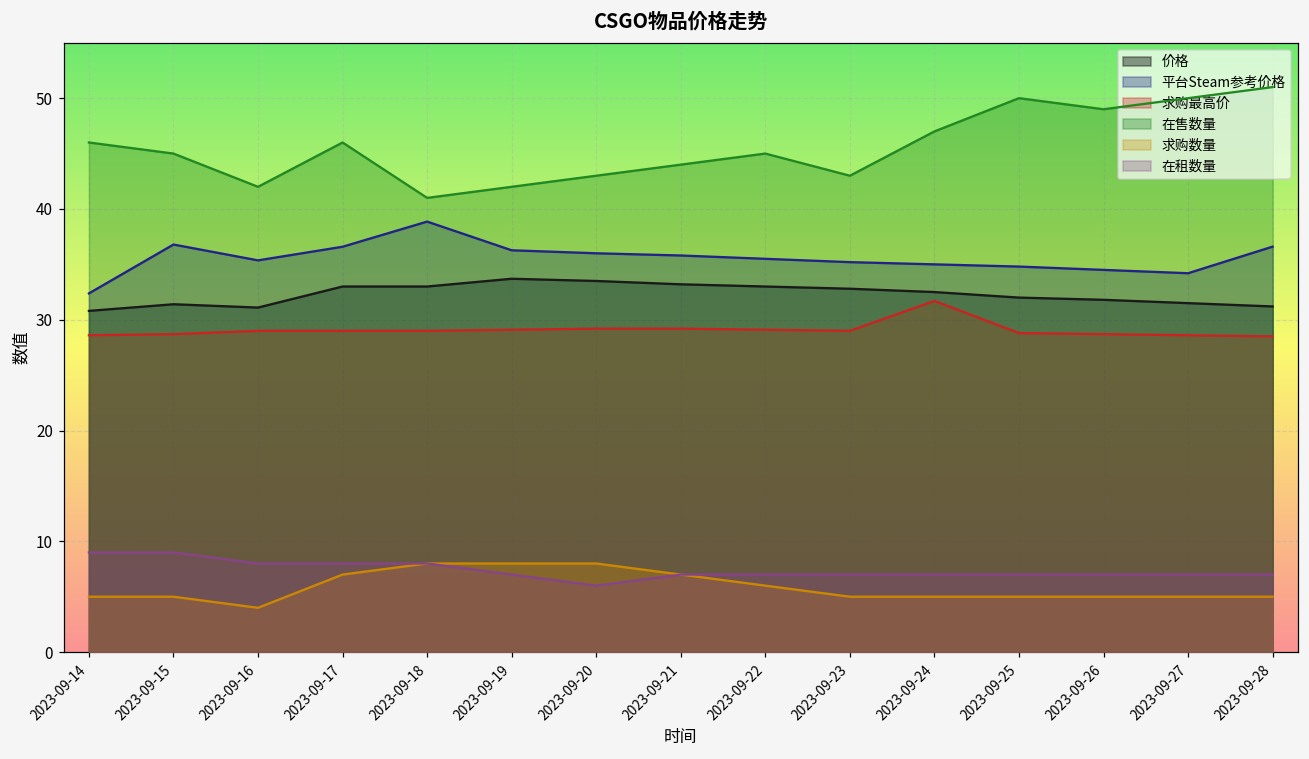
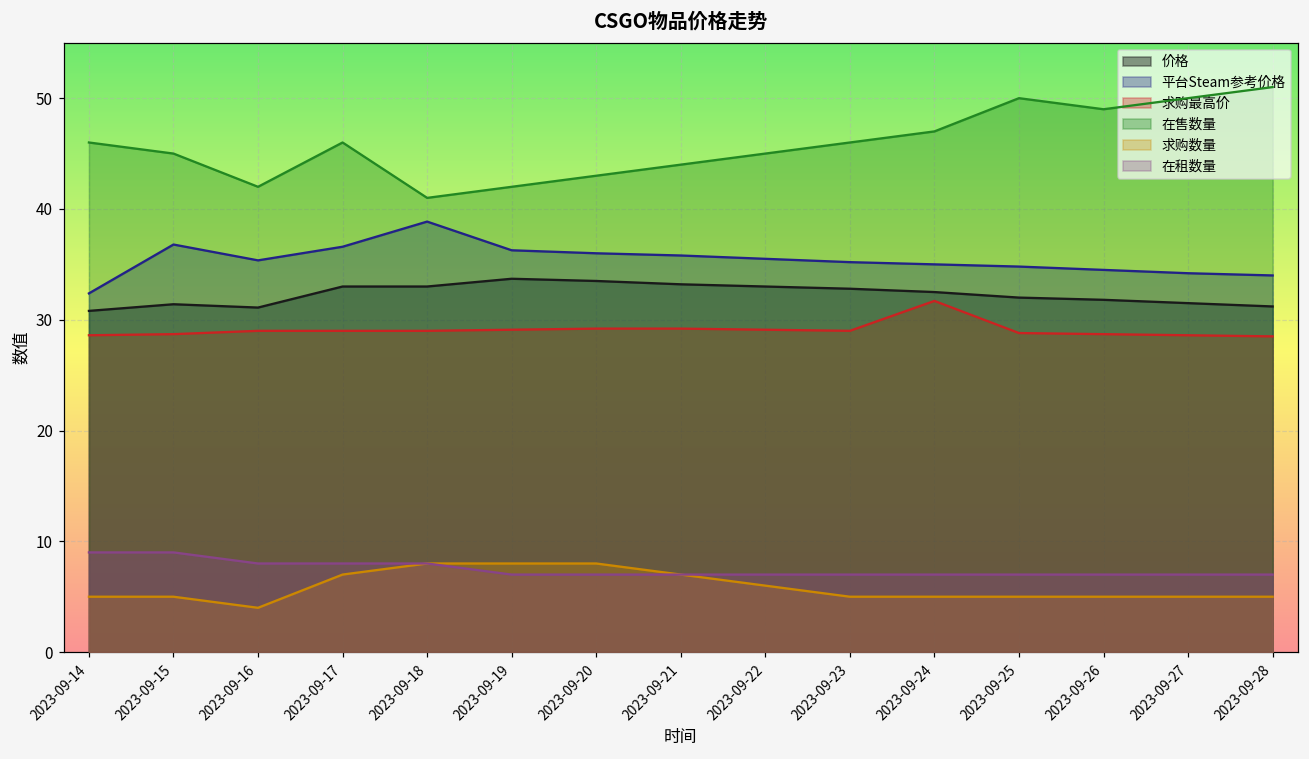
  {
    "价格": {
      "2023-09-14": 30.8,
      "2023-09-15": 31.4,
      "2023-09-16": 31.1,
      "2023-09-17": 33.0,
      "2023-09-18": 33.0,
      "2023-09-19": 33.7,
      "2023-09-20": 33.5,
      "2023-09-21": 33.2,
      "2023-09-22": 33.0,
      "2023-09-23": 32.8,
      "2023-09-24": 32.5,
      "2023-09-25": 32.0,
      "2023-09-26": 31.8,
      "2023-09-27": 31.5,
      "2023-09-28": 31.2
    },
    "平台Steam参考价格": {
      "2023-09-14": 32.4,
      "2023-09-15": 36.8,
      "2023-09-16": 35.4,
      "2023-09-17": 36.6,
      "2023-09-18": 38.9,
      "2023-09-19": 36.3,
      "2023-09-20": 36.0,
      "2023-09-21": 35.8,
      "2023-09-22": 35.5,
      "2023-09-23": 35.2,
      "2023-09-24": 35.0,
      "2023-09-25": 34.8,
      "2023-09-26": 34.5,
      "2023-09-27": 34.2,
-     "2023-09-28": 36.6
+     "2023-09-28": 34.0
    },
    "求购最高价": {
      "2023-09-14": 28.6,
      "2023-09-15": 28.7,
      "2023-09-16": 29.0,
      "2023-09-17": 29.0,
      "2023-09-18": 29.0,
      "2023-09-19": 29.1,
      "2023-09-20": 29.2,
      "2023-09-21": 29.2,
      "2023-09-22": 29.1,
      "2023-09-23": 29.0,
      "2023-09-24": 31.7,
      "2023-09-25": 28.8,
      "2023-09-26": 28.7,
      "2023-09-27": 28.6,
      "2023-09-28": 28.5
    },
    "在售数量": {
      "2023-09-14": 46,
      "2023-09-15": 45,
      "2023-09-16": 42,
      "2023-09-17": 46,
      "2023-09-18": 41,
      "2023-09-19": 42,
      "2023-09-20": 43,
      "2023-09-21": 44,
      "2023-09-22": 45,
-     "2023-09-23": 43,
+     "2023-09-23": 46,
      "2023-09-24": 47,
      "2023-09-25": 50,
      "2023-09-26": 49
    },
    "求购数量": {
      "2023-09-14": 5.0,
      "2023-09-15": 5.0,
      "2023-09-16": 4.0,
      "2023-09-17": 7.0,
      "2023-09-19": 8.0,
      "2023-09-20": 8.0,
      "2023-09-22": 6.0,
      "2023-09-23": 5.0,
      "2023-09-24": 5.0,
      "2023-09-25": 5.0,
      "2023-09-26": 5.0,
      "2023-09-27": 5.0,
      "2023-09-28": 5.0
    },
    "在租数量": {
      "2023-09-14": 9,
      "2023-09-15": 9,
      "2023-09-16": 8,
      "2023-09-17": 8,
      "2023-09-19": 7,
-     "2023-09-20": 6,
+     "2023-09-20": 7,
      "2023-09-22": 7,
      "2023-09-23": 7,
      "2023-09-24": 7,
      "2023-09-25": 7,
      "2023-09-26": 7,
      "2023-09-27": 7,
      "2023-09-28": 7
    }
  }
